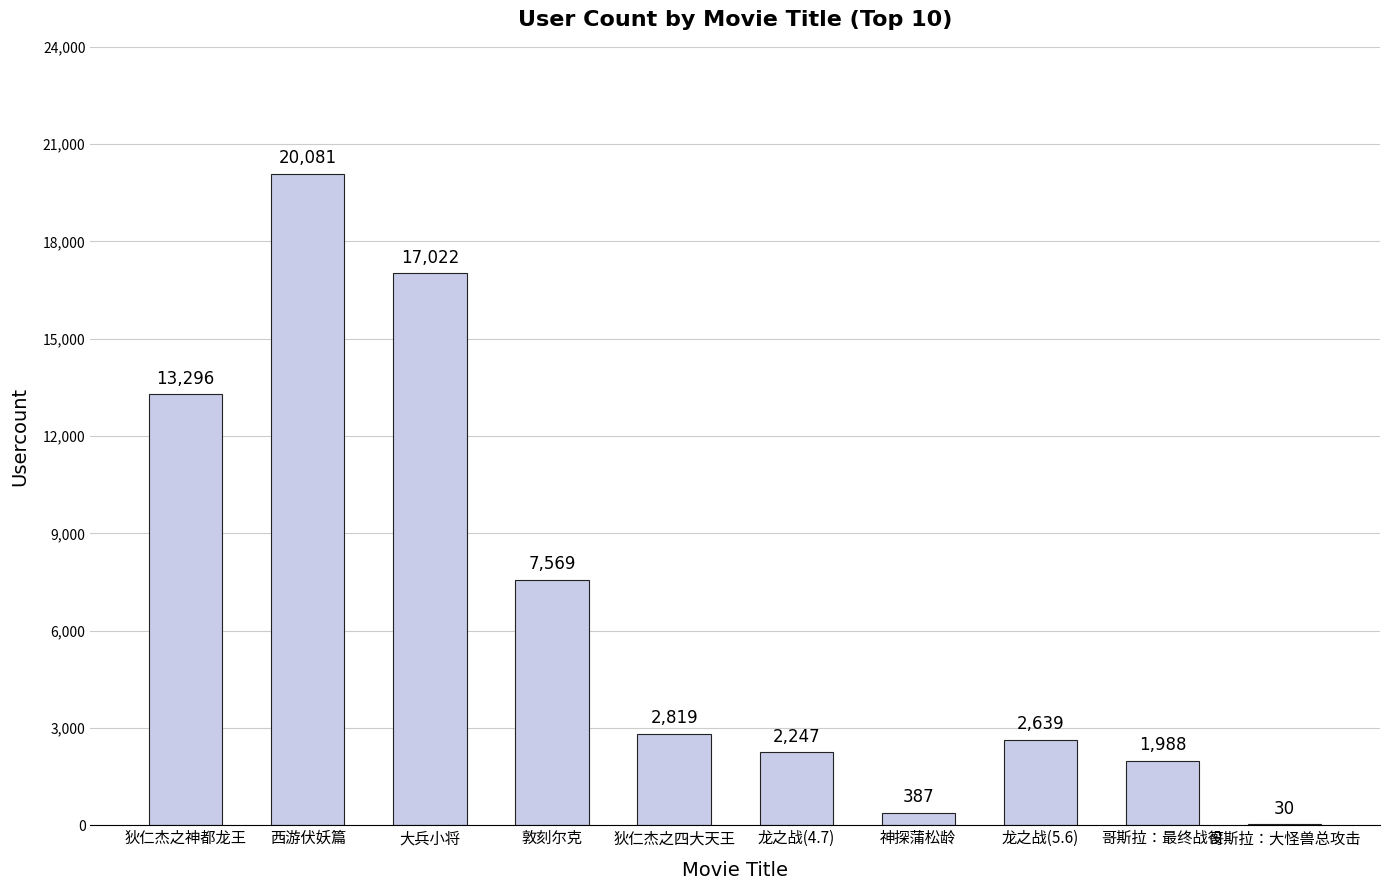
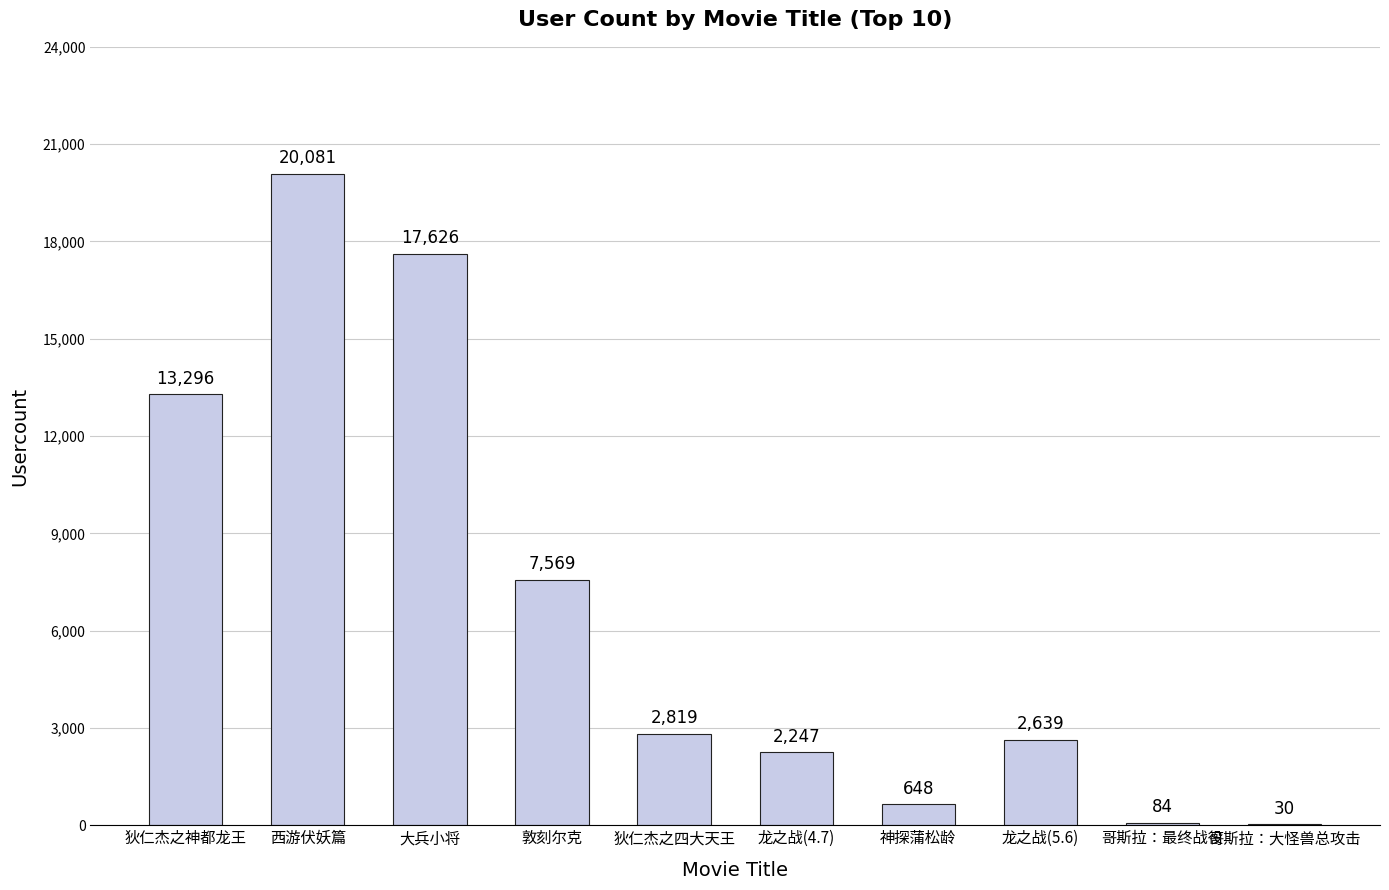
  {
    "狄仁杰之神都龙王": "13,296",
    "西游伏妖篇": "20,081",
-   "大兵小将": "17,022",
+   "大兵小将": "17,626",
    "敦刻尔克": "7,569",
    "狄仁杰之四大天王": "2,819",
    "龙之战(4.7)": "2,247",
-   "神探蒲松龄": "387",
+   "神探蒲松龄": "648",
    "龙之战(5.6)": "2,639",
-   "哥斯拉：最终战役": "1,988",
+   "哥斯拉：最终战役": "84",
    "哥斯拉：大怪兽总攻击": "30"
  }
